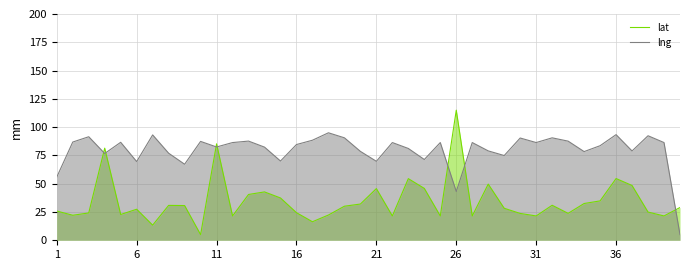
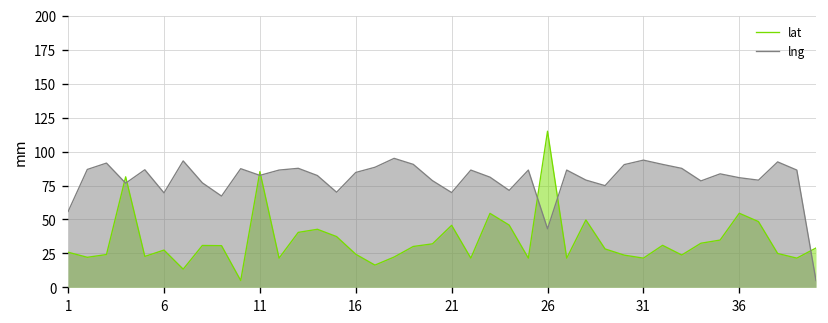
  {
    "lat": {
      "1": 26,
      "6": 27,
      "11": 85,
      "16": 24,
      "21": 46,
      "26": 115,
      "31": 22,
      "36": 55
    },
    "lng": {
      "1": 56,
      "6": 70,
      "11": 82,
      "16": 85,
      "21": 70,
      "26": 43,
-     "31": 86,
-     "36": 93
+     "31": 94,
+     "36": 81
    }
  }
